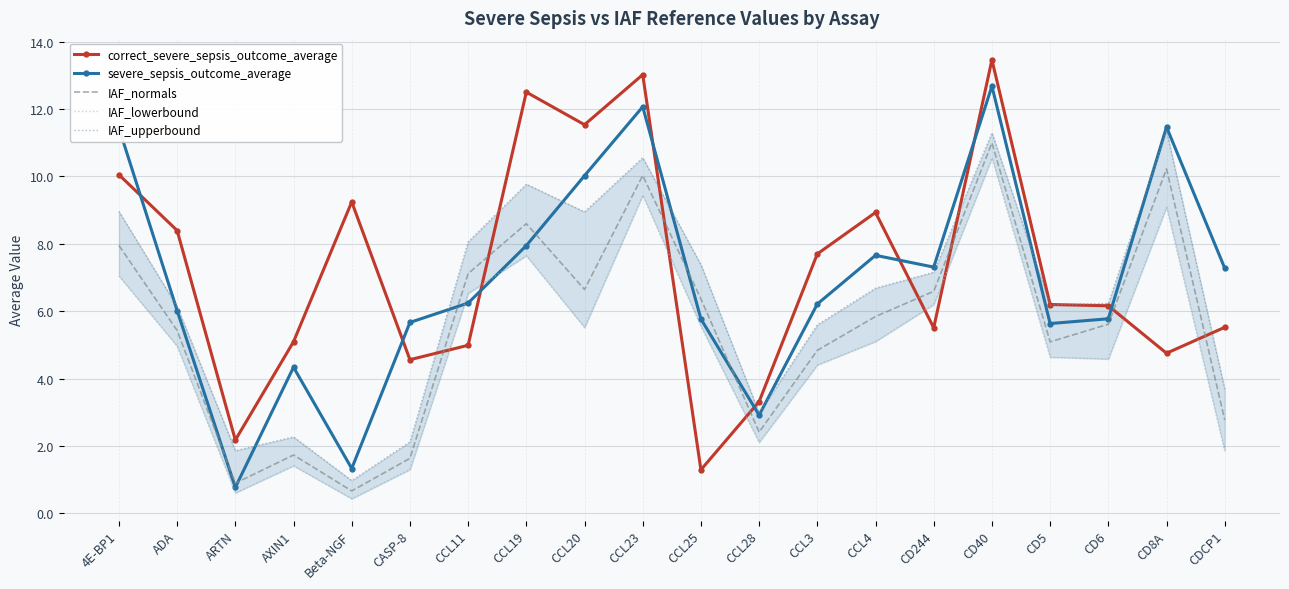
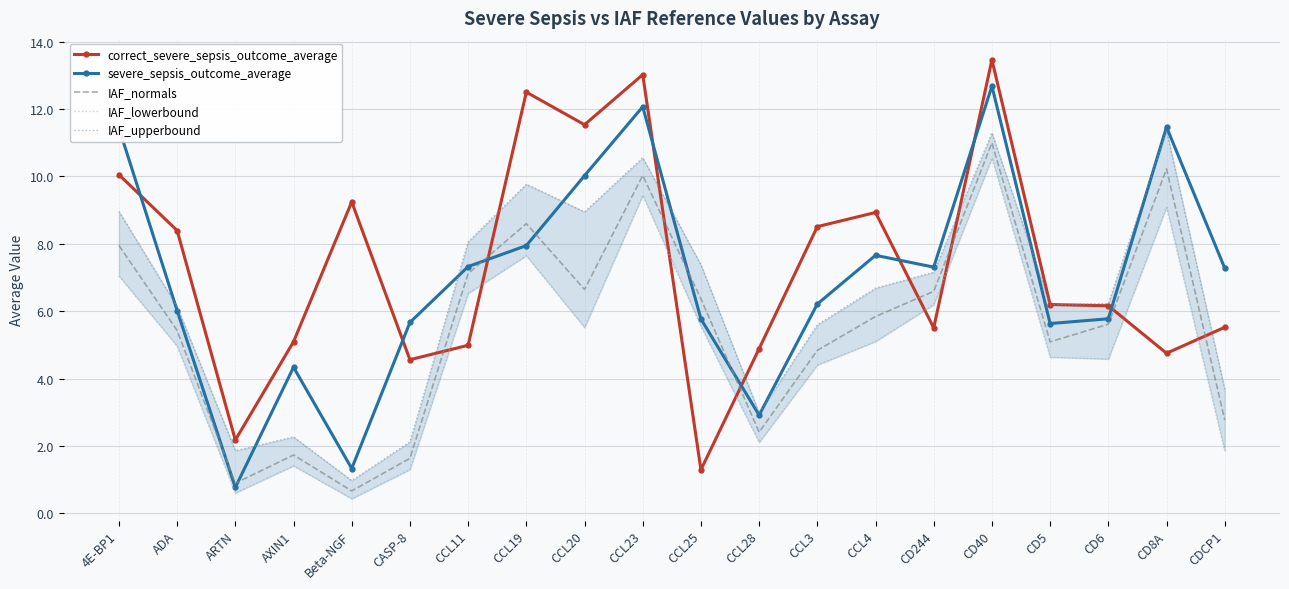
  {
    "correct_severe_sepsis_outcome_average": {
      "4E-BP1": 10.0,
      "ADA": 8.4,
      "ARTN": 2.2,
      "AXIN1": 5.1,
      "Beta-NGF": 9.2,
      "CASP-8": 4.6,
      "CCL11": 5.0,
      "CCL19": 12.5,
      "CCL20": 11.5,
      "CCL23": 13.0,
      "CCL25": 1.3,
-     "CCL28": 3.3,
-     "CCL3": 7.7,
+     "CCL28": 4.9,
+     "CCL3": 8.5,
      "CCL4": 8.9,
      "CD244": 5.5,
      "CD40": 13.5,
      "CD8A": 4.8,
      "CDCP1": 5.5
    },
    "severe_sepsis_outcome_average": {
      "ADA": 6.0,
      "ARTN": 0.8,
      "AXIN1": 4.3,
      "Beta-NGF": 1.3,
      "CASP-8": 5.7,
-     "CCL11": 6.2,
+     "CCL11": 7.3,
      "CCL19": 7.9,
      "CCL20": 10.0,
      "CCL23": 12.1,
      "CCL25": 5.8,
      "CCL3": 6.2,
      "CCL4": 7.7,
      "CD244": 7.3,
      "CD40": 12.7,
      "CD5": 5.6,
      "CD6": 5.8,
      "CD8A": 11.5,
      "CDCP1": 7.3
    }
  }
